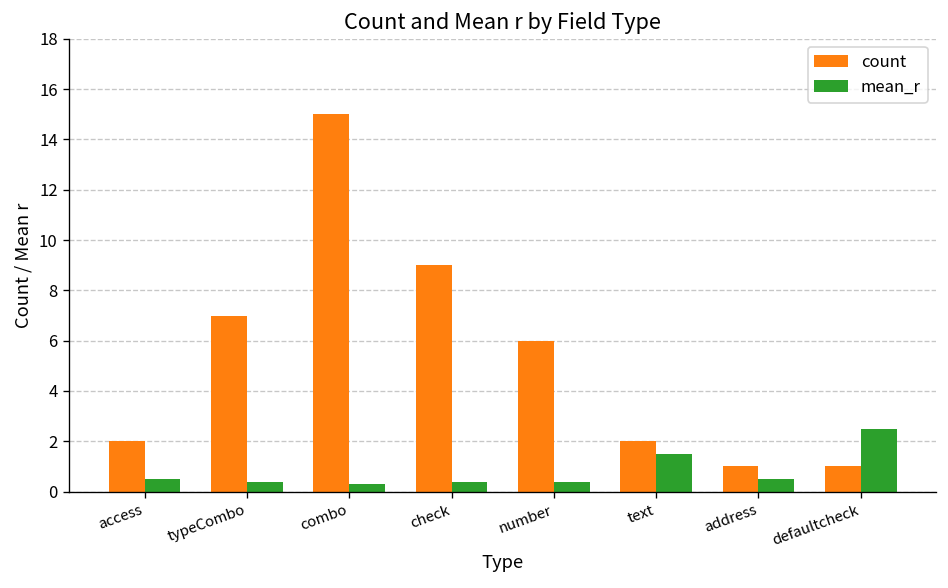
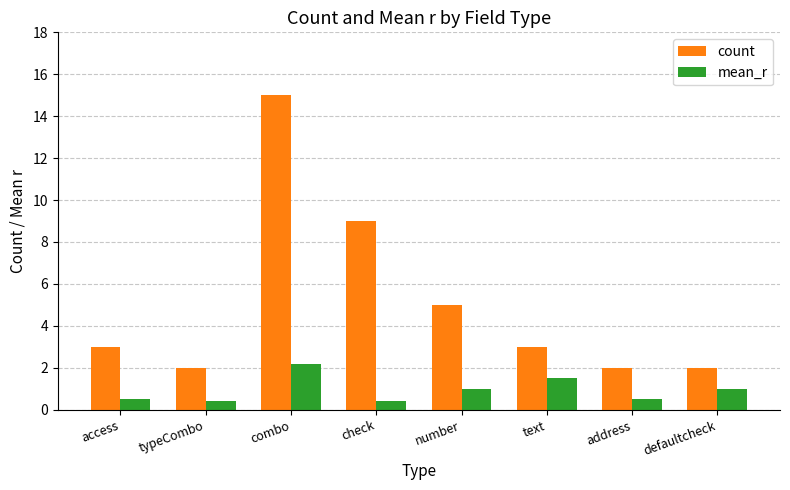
  {
    "count": {
-     "access": 2,
-     "typeCombo": 7,
+     "access": 3,
+     "typeCombo": 2,
      "combo": 15,
      "check": 9,
-     "number": 6,
-     "text": 2,
-     "address": 1,
-     "defaultcheck": 1
+     "number": 5,
+     "text": 3,
+     "address": 2,
+     "defaultcheck": 2
    },
    "mean_r": {
      "access": 0.5,
      "typeCombo": 0.4,
-     "combo": 0.3,
+     "combo": 2.2,
      "check": 0.4,
-     "number": 0.4,
+     "number": 1.0,
      "text": 1.5,
      "address": 0.5,
-     "defaultcheck": 2.5
+     "defaultcheck": 1.0
    }
  }
